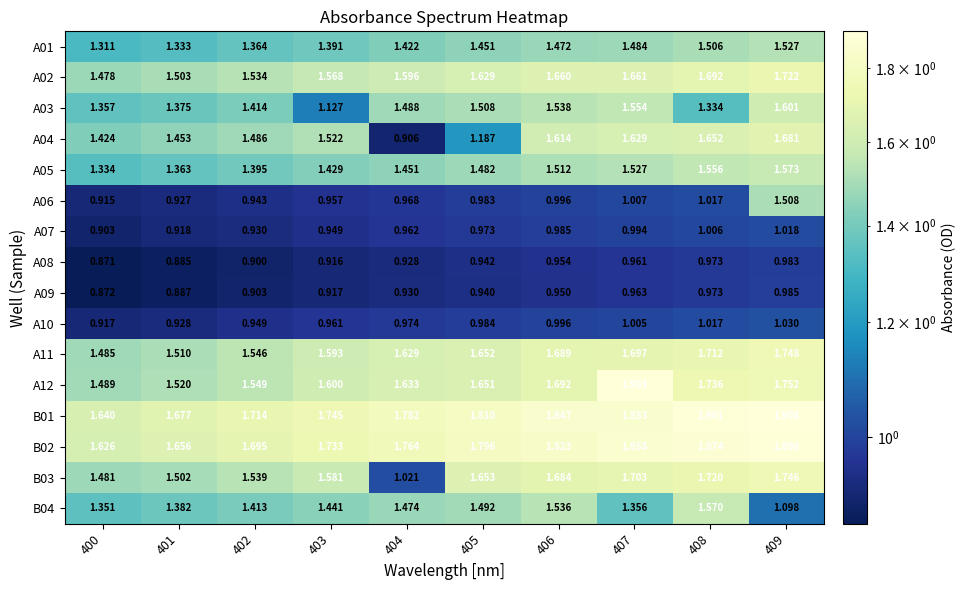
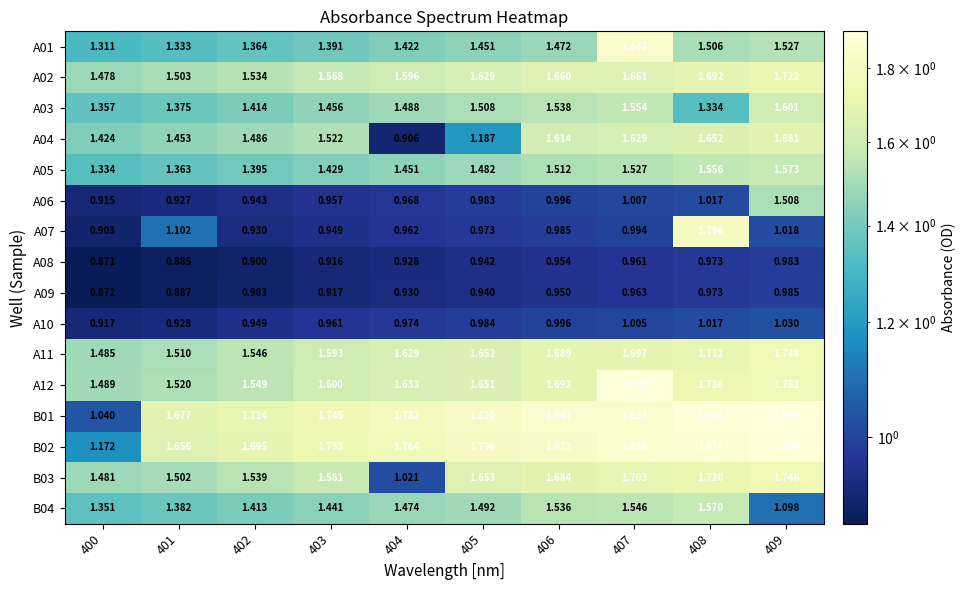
  {
    "A01": {
      "400": 1.311,
      "401": 1.333,
      "402": 1.364,
      "403": 1.391,
      "404": 1.422,
      "405": 1.451,
      "406": 1.472,
-     "407": 1.484,
+     "407": 1.842,
      "408": 1.506,
      "409": 1.527
    },
    "A02": {
      "400": 1.478,
      "401": 1.503,
      "402": 1.534,
      "403": 1.568,
      "404": 1.596,
      "405": 1.629,
      "406": 1.660,
      "407": 1.661,
      "408": 1.692,
      "409": 1.722
    },
    "A03": {
      "400": 1.357,
      "401": 1.375,
      "402": 1.414,
-     "403": 1.127,
+     "403": 1.456,
      "404": 1.488,
      "405": 1.508,
      "406": 1.538,
      "407": 1.554,
      "408": 1.334,
      "409": 1.601
    },
    "A04": {
      "400": 1.424,
      "401": 1.453,
      "402": 1.486,
      "403": 1.522,
      "404": 0.906,
      "405": 1.187,
      "406": 1.614,
      "407": 1.629,
      "408": 1.652,
      "409": 1.681
    },
    "A05": {
      "400": 1.334,
      "401": 1.363,
      "402": 1.395,
      "403": 1.429,
      "404": 1.451,
      "405": 1.482,
      "406": 1.512,
      "407": 1.527,
      "408": 1.556,
      "409": 1.573
    },
    "A06": {
      "400": 0.915,
      "401": 0.927,
      "402": 0.943,
      "403": 0.957,
      "404": 0.968,
      "405": 0.983,
      "406": 0.996,
      "407": 1.007,
      "408": 1.017,
      "409": 1.508
    },
    "A07": {
      "400": 0.903,
-     "401": 0.918,
+     "401": 1.102,
      "402": 0.930,
      "403": 0.949,
      "404": 0.962,
      "405": 0.973,
      "406": 0.985,
      "407": 0.994,
-     "408": 1.006,
+     "408": 1.796,
      "409": 1.018
    },
    "A08": {
      "400": 0.871,
      "401": 0.885,
      "402": 0.900,
      "403": 0.916,
      "404": 0.928,
      "405": 0.942,
      "406": 0.954,
      "407": 0.961,
      "408": 0.973,
      "409": 0.983
    },
    "A09": {
      "400": 0.872,
      "401": 0.887,
      "402": 0.903,
      "403": 0.917,
      "404": 0.930,
      "405": 0.940,
      "406": 0.950,
      "407": 0.963,
      "408": 0.973,
      "409": 0.985
    },
    "A10": {
      "400": 0.917,
      "401": 0.928,
      "402": 0.949,
      "403": 0.961,
      "404": 0.974,
      "405": 0.984,
      "406": 0.996,
      "407": 1.005,
      "408": 1.017,
      "409": 1.030
    },
    "A11": {
      "400": 1.485,
      "401": 1.510,
      "402": 1.546,
      "403": 1.593,
      "404": 1.629,
      "405": 1.652,
      "406": 1.689,
      "407": 1.697,
      "408": 1.712,
      "409": 1.748
    },
    "A12": {
      "400": 1.489,
      "401": 1.520,
      "402": 1.549,
      "403": 1.600,
      "404": 1.633,
      "405": 1.651,
      "406": 1.692,
      "408": 1.736,
      "409": 1.752
    },
    "B01": {
-     "400": 1.640,
+     "400": 1.040,
      "401": 1.677,
      "402": 1.714,
      "403": 1.745,
      "404": 1.782,
      "405": 1.810,
      "406": 1.847,
      "407": 1.853
    },
    "B02": {
-     "400": 1.626,
+     "400": 1.172,
      "401": 1.656,
      "402": 1.695,
      "403": 1.733,
      "404": 1.764,
      "405": 1.796,
      "406": 1.823,
      "407": 1.858
    },
    "B03": {
      "400": 1.481,
      "401": 1.502,
      "402": 1.539,
      "403": 1.581,
      "404": 1.021,
      "405": 1.653,
      "406": 1.684,
      "407": 1.703,
      "408": 1.720,
      "409": 1.746
    },
    "B04": {
      "400": 1.351,
      "401": 1.382,
      "402": 1.413,
      "403": 1.441,
      "404": 1.474,
      "405": 1.492,
      "406": 1.536,
-     "407": 1.356,
+     "407": 1.546,
      "408": 1.570,
      "409": 1.098
    }
  }
